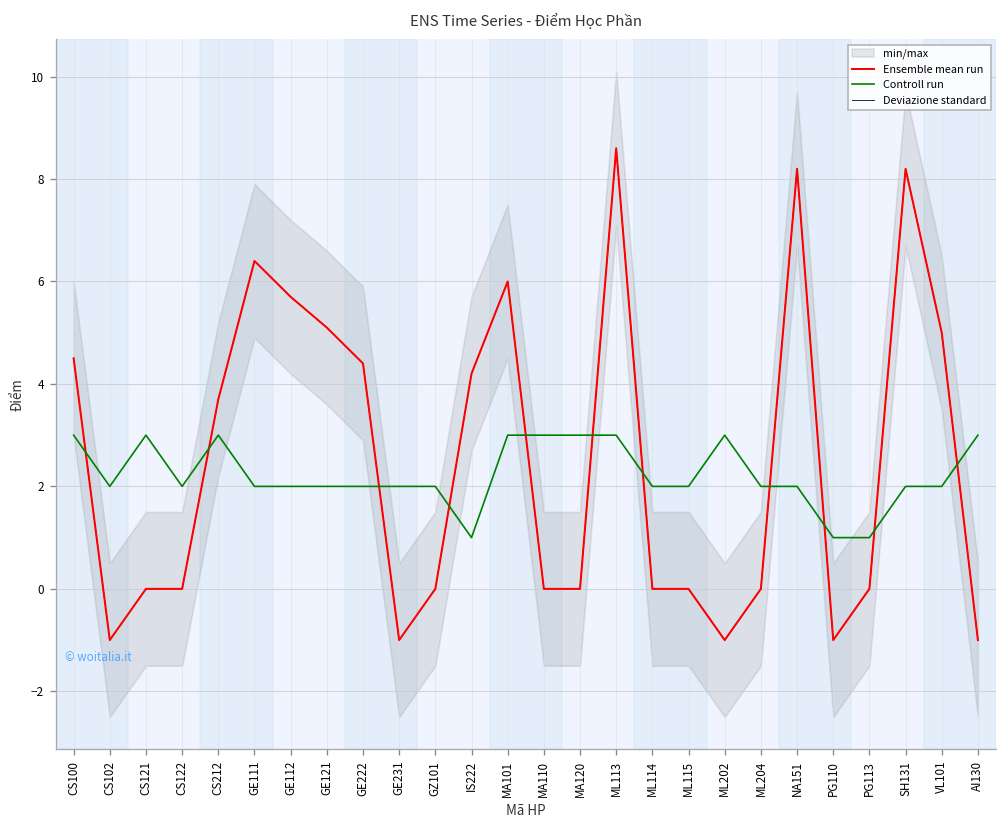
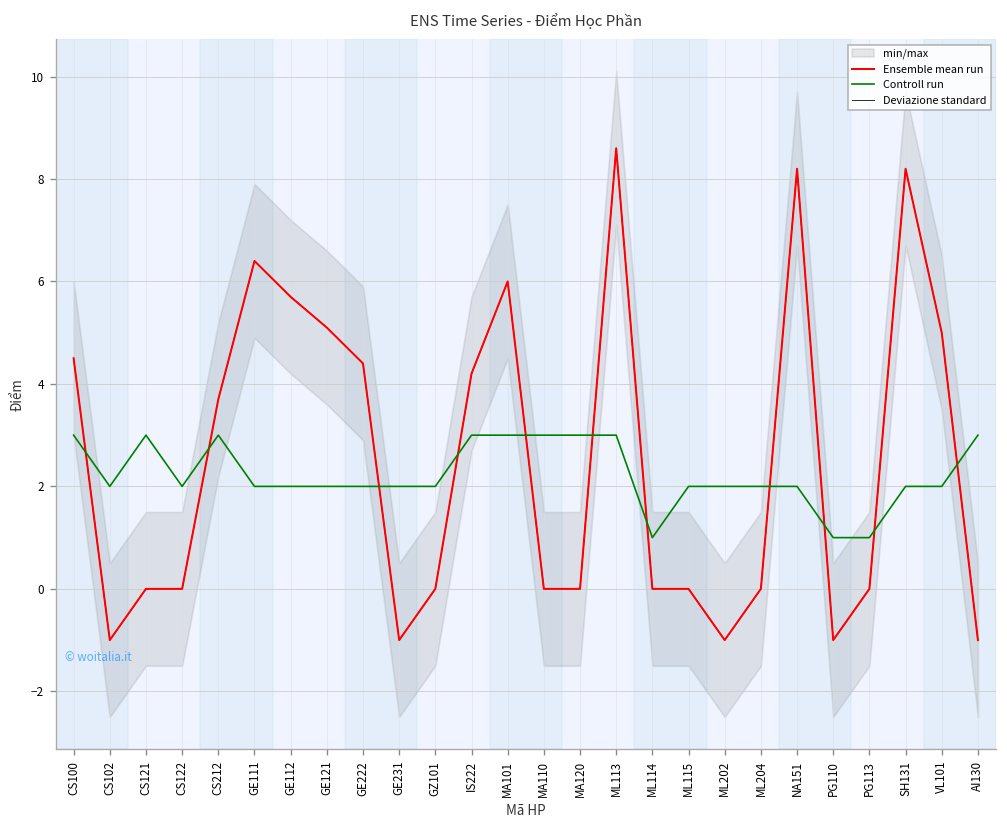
  {
    "Deviazione standard": {
      "CS100": 4.5,
      "CS102": -1,
      "CS121": 0,
      "CS122": 0,
      "CS212": 3.7,
      "GE111": 6.4,
      "GE112": 5.7,
      "GE121": 5.1,
      "GE222": 4.4,
      "GE231": -1,
      "GZ101": 0,
      "IS222": 4.2,
      "MA101": 6,
      "MA110": 0,
      "MA120": 0,
      "ML113": 8.6,
      "ML114": 0,
      "ML115": 0,
      "ML202": -1,
      "ML204": 0,
      "NA151": 8.2,
      "PG110": -1,
      "PG113": 0,
      "SH131": 8.2,
      "VL101": 5,
      "AI130": -1
    },
    "Controll run": {
      "CS100": 3,
      "CS102": 2,
      "CS121": 3,
      "CS122": 2,
      "CS212": 3,
      "GE111": 2,
      "GE112": 2,
      "GE121": 2,
      "GE222": 2,
      "GE231": 2,
      "GZ101": 2,
-     "IS222": 1,
+     "IS222": 3,
      "MA101": 3,
      "MA110": 3,
      "MA120": 3,
      "ML113": 3,
-     "ML114": 2,
+     "ML114": 1,
      "ML115": 2,
-     "ML202": 3,
+     "ML202": 2,
      "ML204": 2,
      "NA151": 2,
      "PG110": 1,
      "PG113": 1,
      "SH131": 2,
      "VL101": 2,
      "AI130": 3
    }
  }
